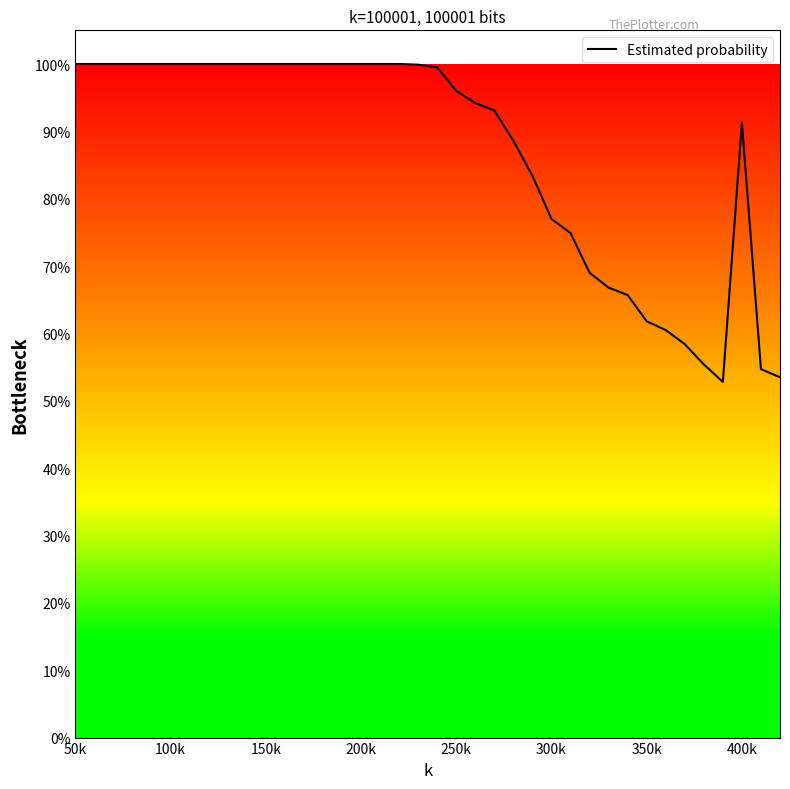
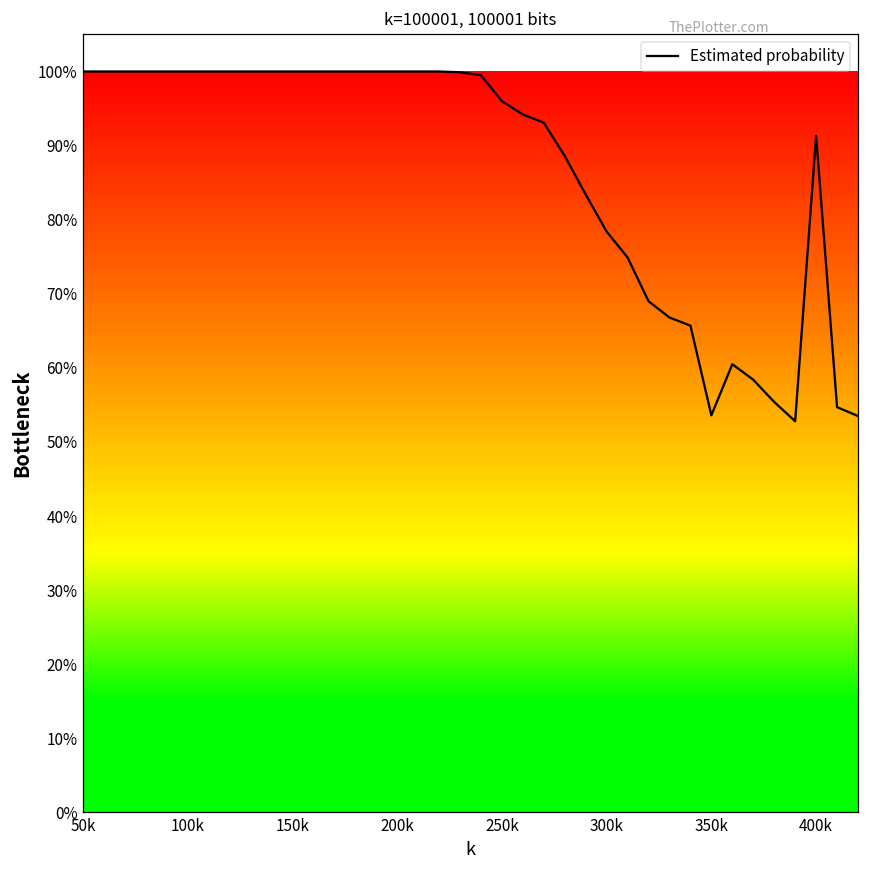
  {
    "50k": "100%",
    "100k": "100%",
    "150k": "100%",
    "200k": "100%",
    "250k": "96%",
-   "300k": "77%",
-   "350k": "62%",
+   "300k": "78%",
+   "350k": "54%",
    "400k": "91%"
  }
